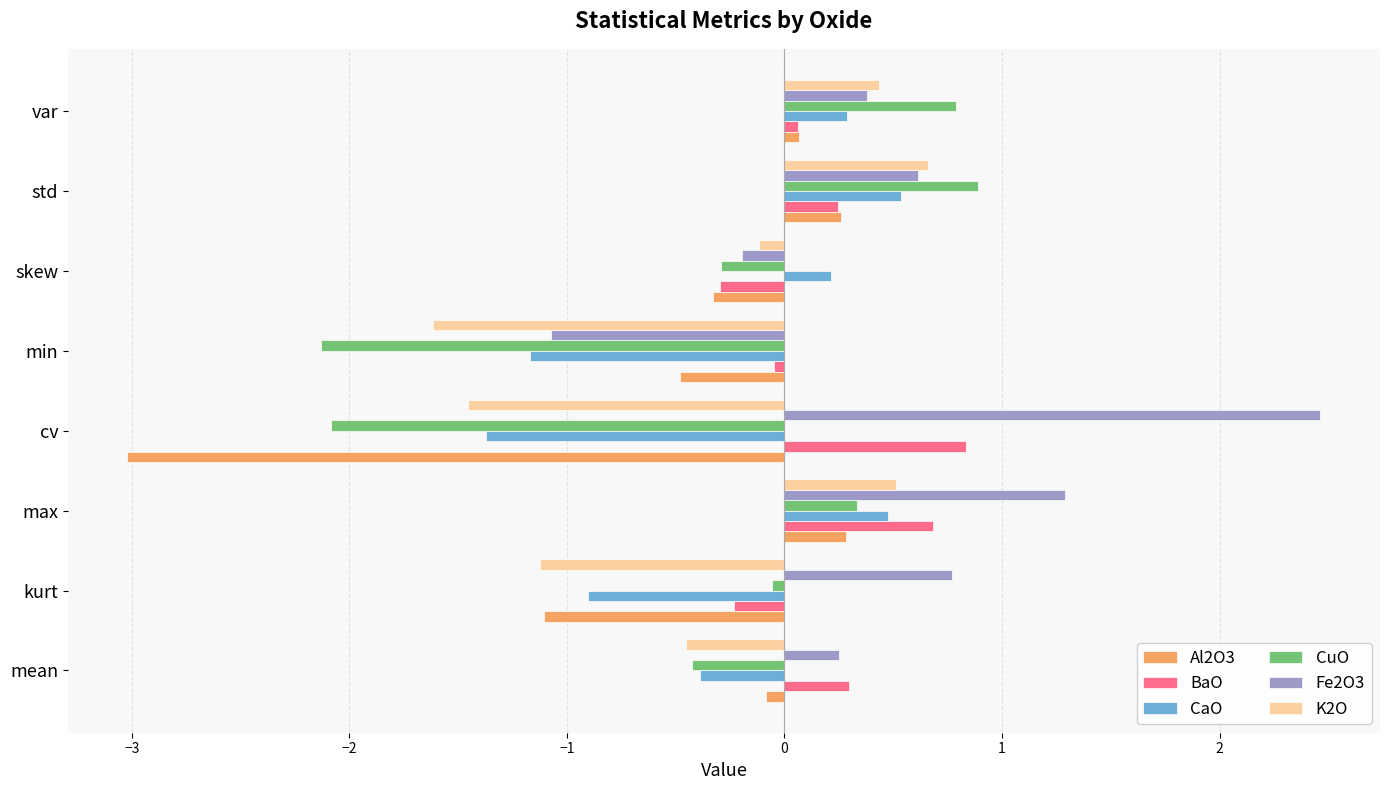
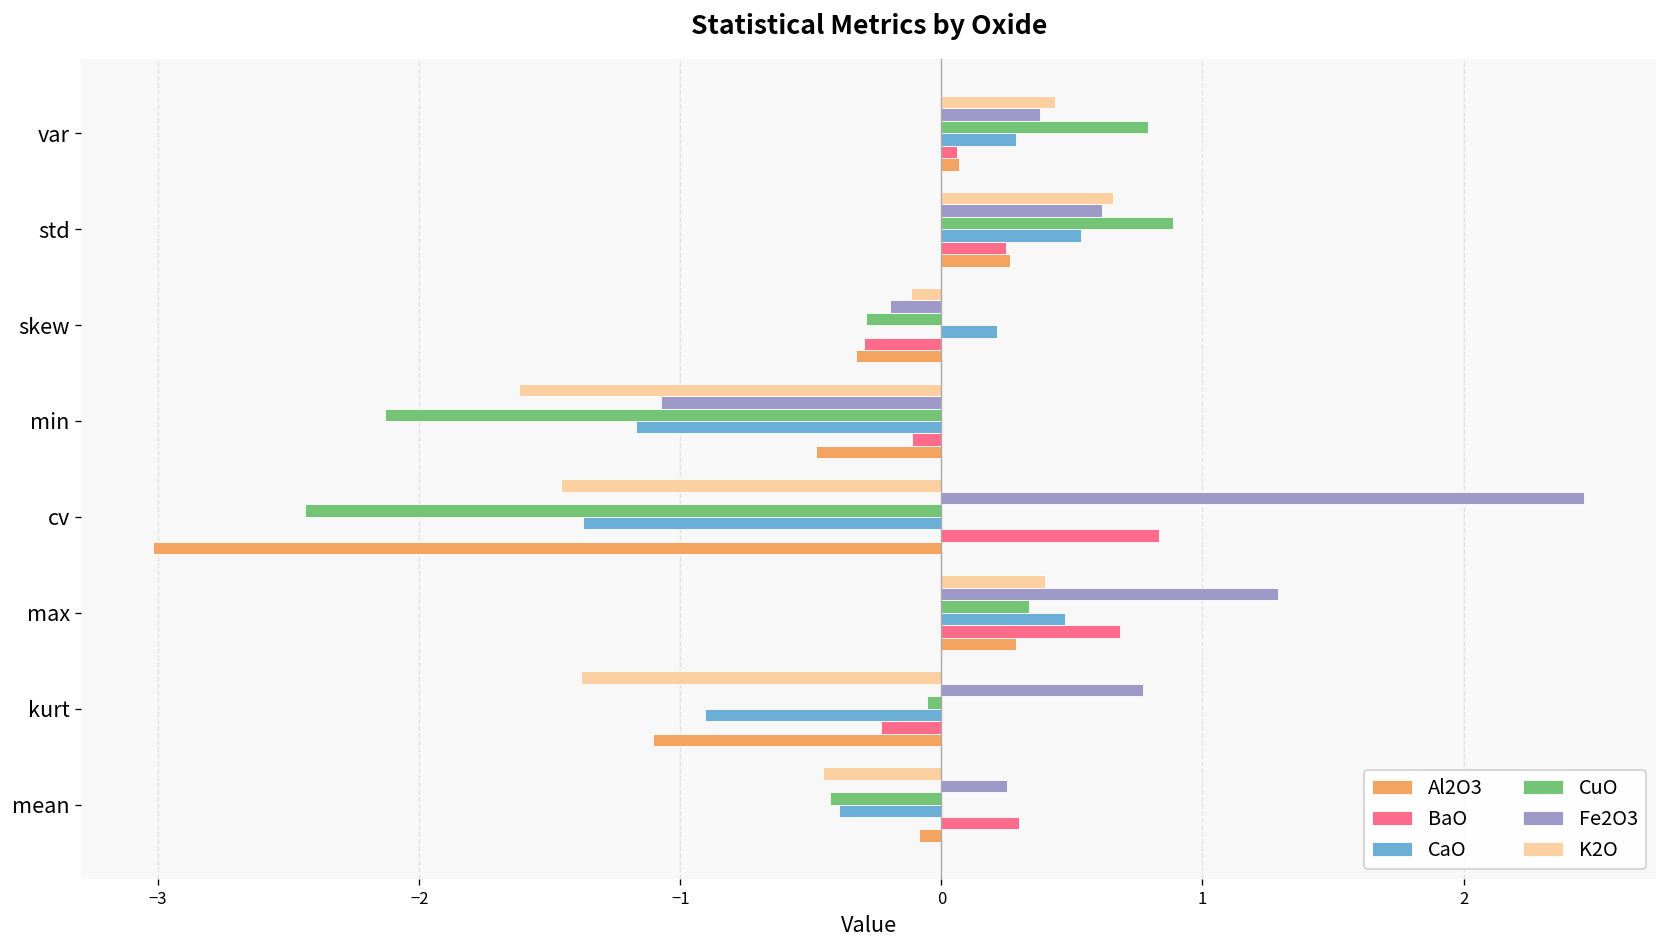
  {
    "Al2O3": {
      "var": 0.07,
      "std": 0.26,
      "skew": -0.33,
      "min": -0.48,
      "cv": -3.02,
      "max": 0.28,
      "kurt": -1.10,
      "mean": -0.09
    },
    "BaO": {
      "var": 0.06,
      "std": 0.25,
      "skew": -0.30,
-     "min": -0.05,
+     "min": -0.11,
      "cv": 0.83,
      "max": 0.68,
      "kurt": -0.23,
      "mean": 0.30
    },
    "CuO": {
      "var": 0.79,
      "std": 0.89,
      "skew": -0.29,
      "min": -2.13,
-     "cv": -2.08,
+     "cv": -2.44,
      "max": 0.33,
      "kurt": -0.06,
      "mean": -0.43
    },
    "K2O": {
      "var": 0.43,
      "std": 0.66,
      "skew": -0.12,
      "min": -1.62,
      "cv": -1.46,
-     "max": 0.51,
-     "kurt": -1.12,
+     "max": 0.40,
+     "kurt": -1.38,
      "mean": -0.45
    }
  }
